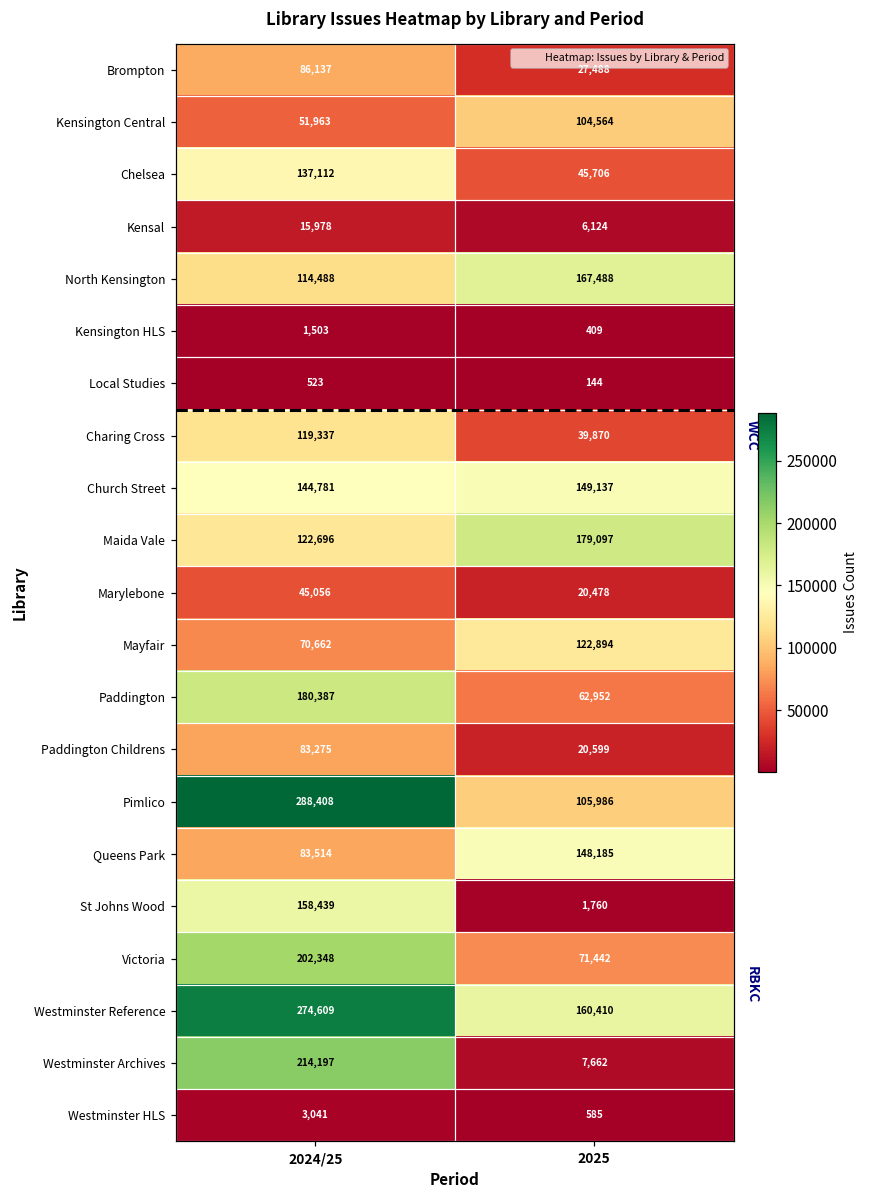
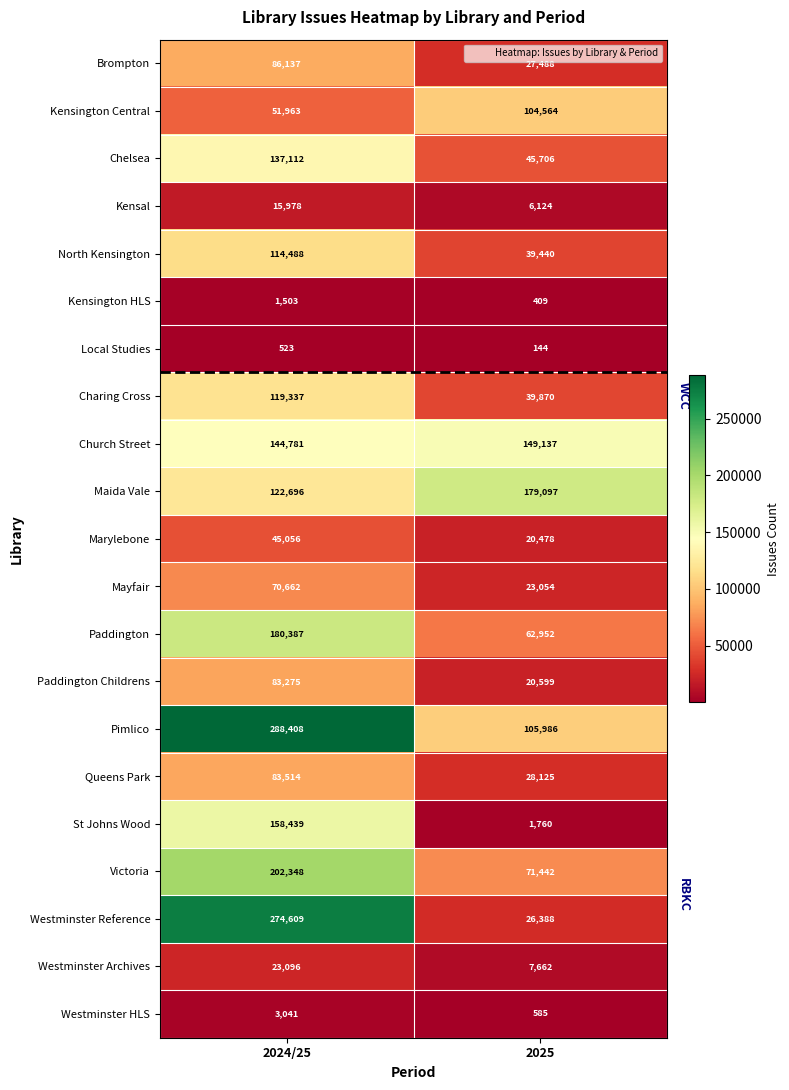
  {
    "Brompton": {
      "2024/25": "86,137"
    },
    "Kensington Central": {
      "2024/25": "51,963",
      "2025": "104,564"
    },
    "Chelsea": {
      "2024/25": "137,112",
      "2025": "45,706"
    },
    "Kensal": {
      "2024/25": "15,978",
      "2025": "6,124"
    },
    "North Kensington": {
      "2024/25": "114,488",
-     "2025": "167,488"
+     "2025": "39,440"
    },
    "Kensington HLS": {
      "2024/25": "1,503",
      "2025": "409"
    },
    "Local Studies": {
      "2024/25": "523",
      "2025": "144"
    },
    "Charing Cross": {
      "2024/25": "119,337",
      "2025": "39,870"
    },
    "Church Street": {
      "2024/25": "144,781",
      "2025": "149,137"
    },
    "Maida Vale": {
      "2024/25": "122,696",
      "2025": "179,097"
    },
    "Marylebone": {
      "2024/25": "45,056",
      "2025": "20,478"
    },
    "Mayfair": {
      "2024/25": "70,662",
-     "2025": "122,894"
+     "2025": "23,054"
    },
    "Paddington": {
      "2024/25": "180,387",
      "2025": "62,952"
    },
    "Paddington Childrens": {
      "2024/25": "83,275",
      "2025": "20,599"
    },
    "Pimlico": {
      "2024/25": "288,408",
      "2025": "105,986"
    },
    "Queens Park": {
      "2024/25": "83,514",
-     "2025": "148,185"
+     "2025": "28,125"
    },
    "St Johns Wood": {
      "2024/25": "158,439",
      "2025": "1,760"
    },
    "Victoria": {
      "2024/25": "202,348",
      "2025": "71,442"
    },
    "Westminster Reference": {
      "2024/25": "274,609",
-     "2025": "160,410"
+     "2025": "26,388"
    },
    "Westminster Archives": {
-     "2024/25": "214,197",
+     "2024/25": "23,096",
      "2025": "7,662"
    },
    "Westminster HLS": {
      "2024/25": "3,041",
      "2025": "585"
    }
  }
